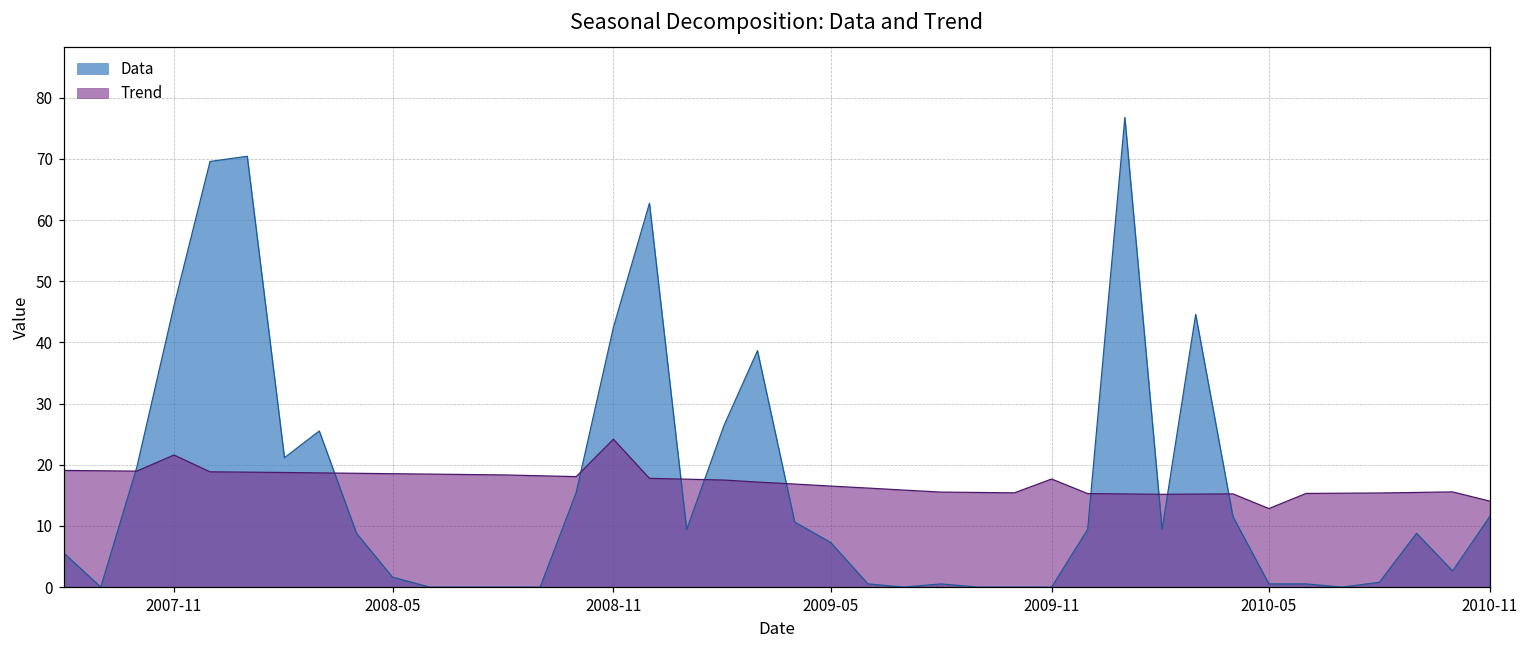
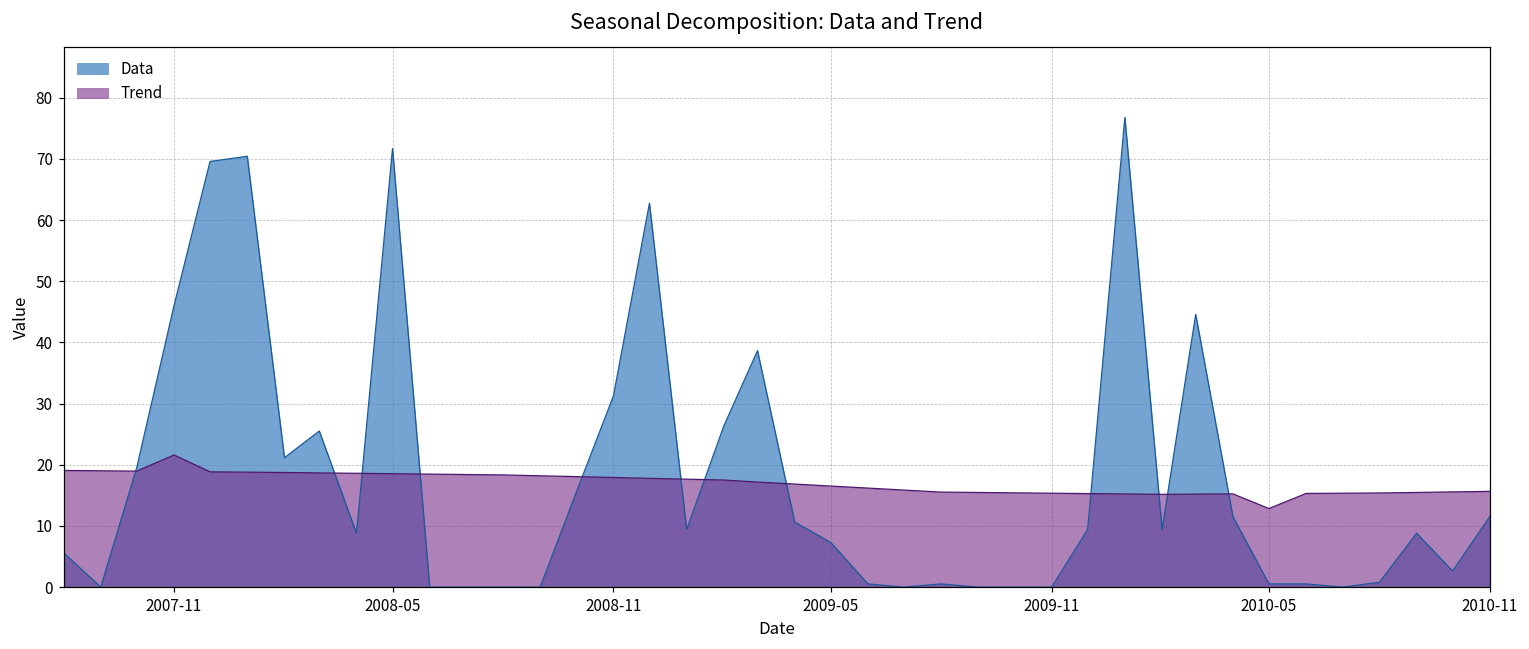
  {
    "Data": {
      "2007-11": 46,
-     "2008-05": 2,
-     "2008-11": 42,
+     "2008-05": 72,
+     "2008-11": 31,
      "2009-05": 7,
      "2009-11": 0,
      "2010-05": 1,
      "2010-11": 12
    },
    "Trend": {
      "2007-11": 22,
      "2008-05": 19,
-     "2008-11": 24,
+     "2008-11": 18,
      "2009-05": 17,
-     "2009-11": 18,
+     "2009-11": 15,
      "2010-05": 13,
-     "2010-11": 14
+     "2010-11": 16
    }
  }
